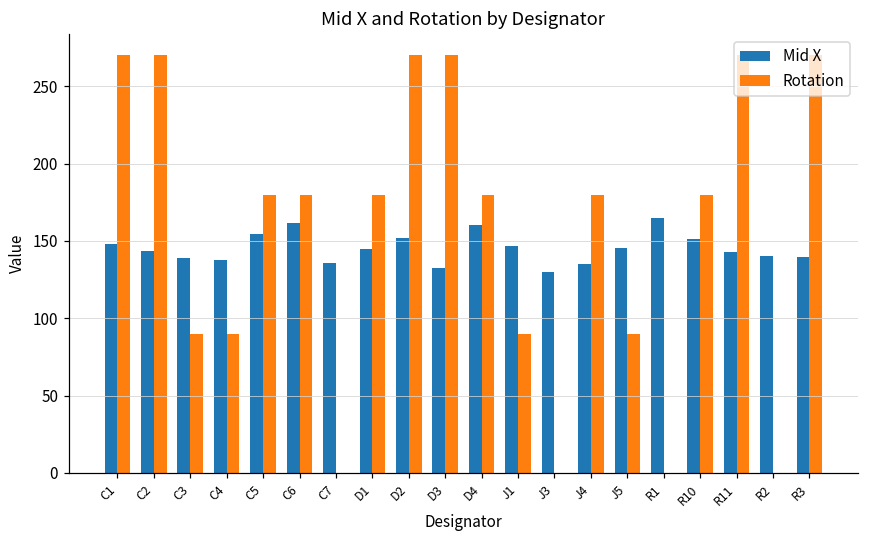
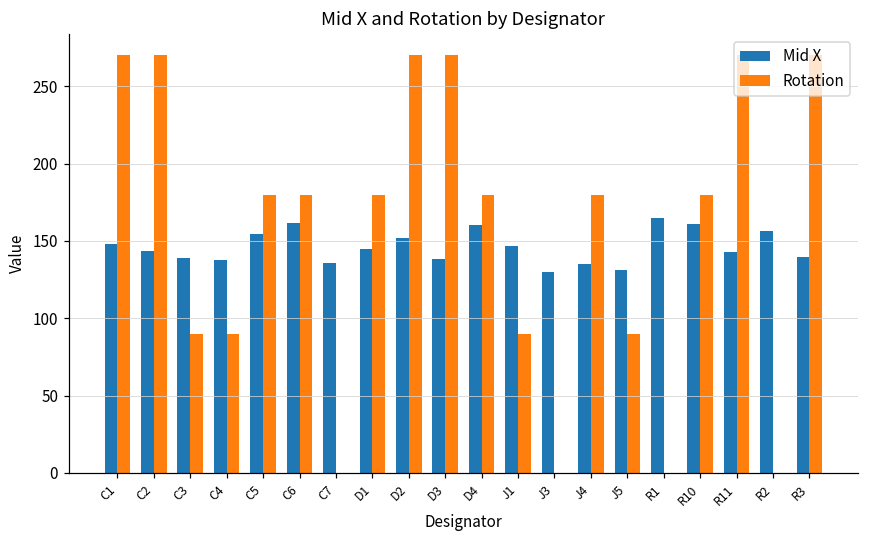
  {
    "Mid X": {
      "C1": 148,
      "C2": 143,
      "C3": 139,
      "C4": 138,
      "C5": 155,
      "C6": 162,
      "C7": 136,
      "D1": 145,
      "D2": 152,
-     "D3": 133,
+     "D3": 138,
      "D4": 161,
      "J1": 147,
      "J3": 130,
      "J4": 135,
-     "J5": 145,
+     "J5": 131,
      "R1": 165,
-     "R10": 151,
+     "R10": 161,
      "R11": 143,
-     "R2": 141,
+     "R2": 157,
      "R3": 140
    },
    "Rotation": {
      "C1": 270,
      "C2": 270,
      "C3": 90,
      "C4": 90,
      "C5": 180,
      "C6": 180,
      "C7": 0,
      "D1": 180,
      "D2": 270,
      "D3": 270,
      "D4": 180,
      "J1": 90,
      "J3": 0,
      "J4": 180,
      "J5": 90,
      "R1": 0,
      "R10": 180,
      "R2": 0
    }
  }
